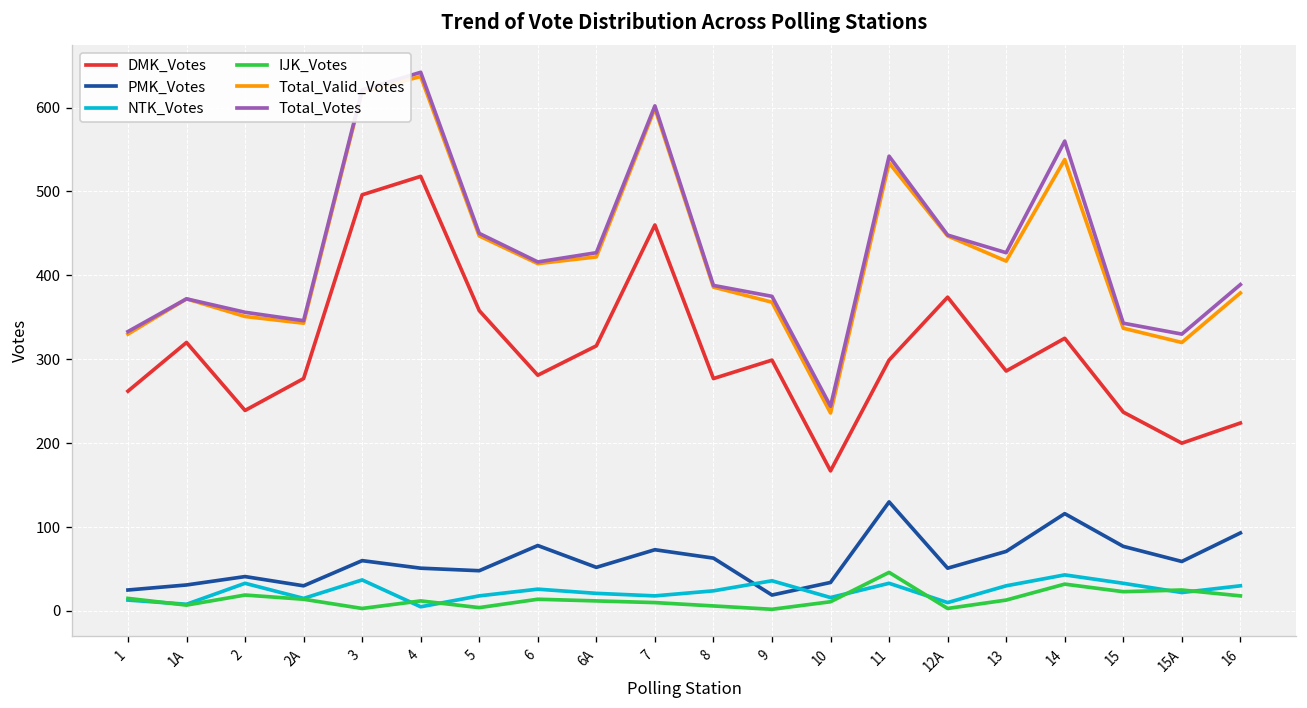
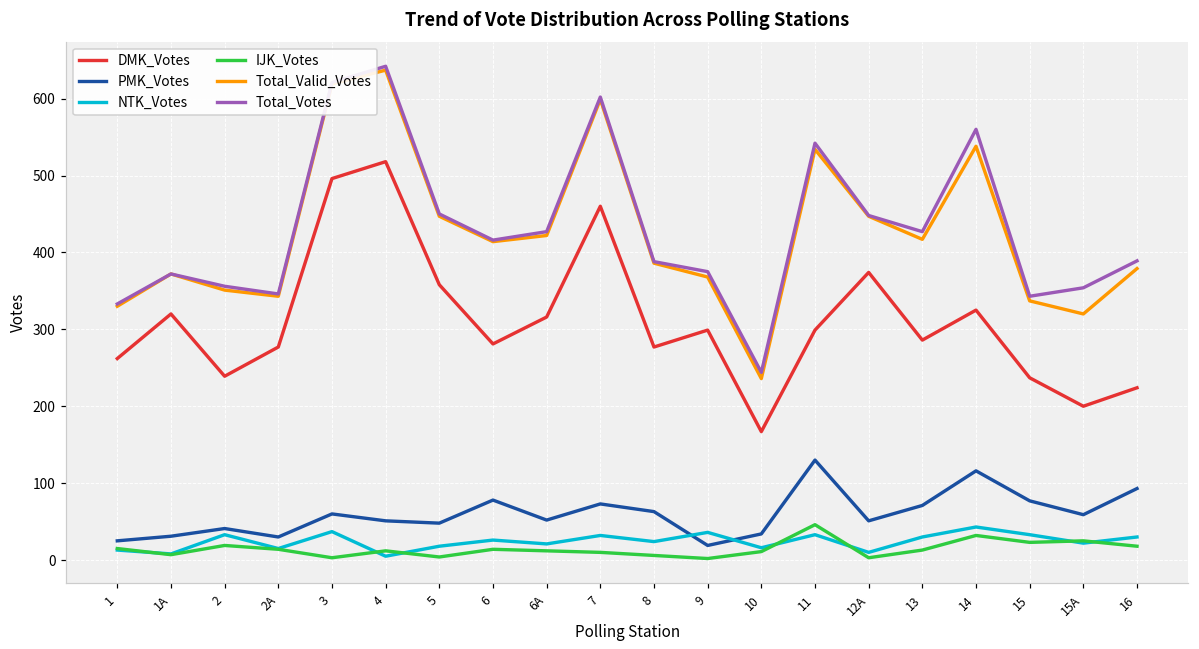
  {
    "DMK_Votes": {
      "1": 260,
      "1A": 320,
      "2": 240,
      "2A": 280,
      "3": 500,
      "4": 520,
      "5": 360,
      "6": 280,
      "6A": 320,
      "7": 460,
      "8": 280,
      "9": 300,
      "10": 170,
      "11": 300,
      "12A": 370,
      "13": 290,
      "14": 330,
      "15": 240,
      "15A": 200,
      "16": 220
    },
    "PMK_Votes": {
      "1": 30,
      "1A": 30,
      "2": 40,
      "2A": 30,
      "3": 60,
      "4": 50,
      "5": 50,
      "6": 80,
      "6A": 50,
      "7": 70,
      "8": 60,
      "9": 20,
      "10": 30,
      "11": 130,
      "12A": 50,
      "13": 70,
      "14": 120,
      "15": 80,
      "15A": 60,
      "16": 90
    },
    "NTK_Votes": {
      "2": 30,
      "3": 40,
      "4": 10,
      "5": 20,
      "6": 30,
      "6A": 20,
-     "7": 20,
+     "7": 30,
      "8": 20,
      "9": 40,
      "10": 20,
      "11": 30,
      "12A": 10,
      "13": 30,
      "14": 40,
      "15": 30,
      "16": 30
    },
    "IJK_Votes": {
      "2": 20,
      "3": 0,
      "4": 10,
      "5": 0,
      "6": 10,
      "6A": 10,
      "7": 10,
      "8": 10,
      "9": 0,
      "10": 10,
      "11": 50,
      "12A": 0,
      "13": 10,
      "14": 30,
      "15": 20,
      "16": 20
    },
    "Total_Valid_Votes": {
      "2": 350,
      "4": 640,
      "6A": 420,
      "9": 370,
      "10": 240,
      "11": 530,
      "13": 420,
      "14": 540,
      "15": 340,
      "15A": 320,
      "16": 380
    },
    "Total_Votes": {
      "2": 360,
      "4": 640,
      "6A": 430,
      "9": 380,
      "10": 240,
      "11": 540,
      "13": 430,
      "14": 560,
      "15": 340,
-     "15A": 330,
+     "15A": 350,
      "16": 390
    }
  }
